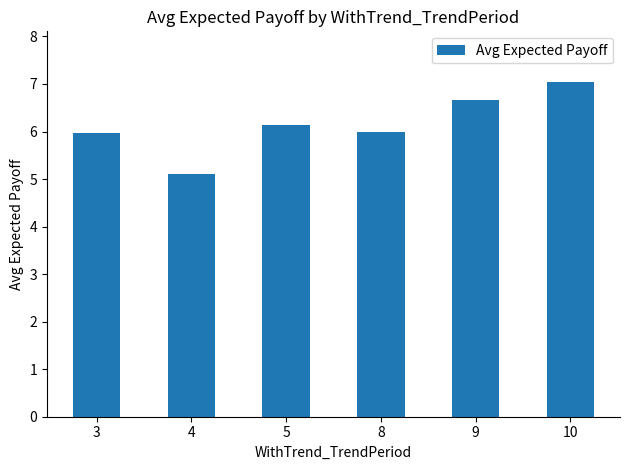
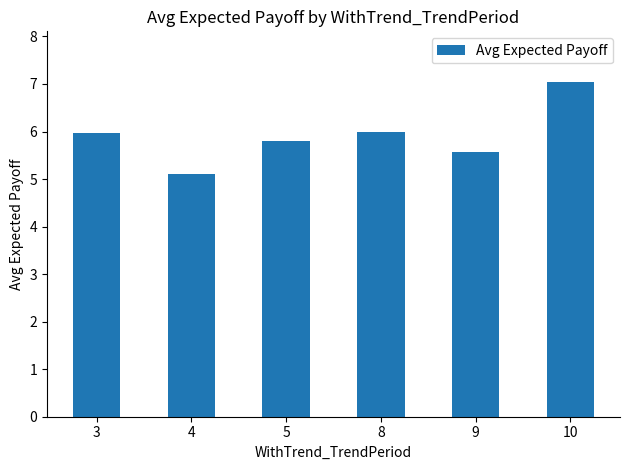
  {
    "3": 6.0,
    "4": 5.1,
-   "5": 6.1,
+   "5": 5.8,
    "8": 6.0,
-   "9": 6.7,
+   "9": 5.6,
    "10": 7.1
  }
